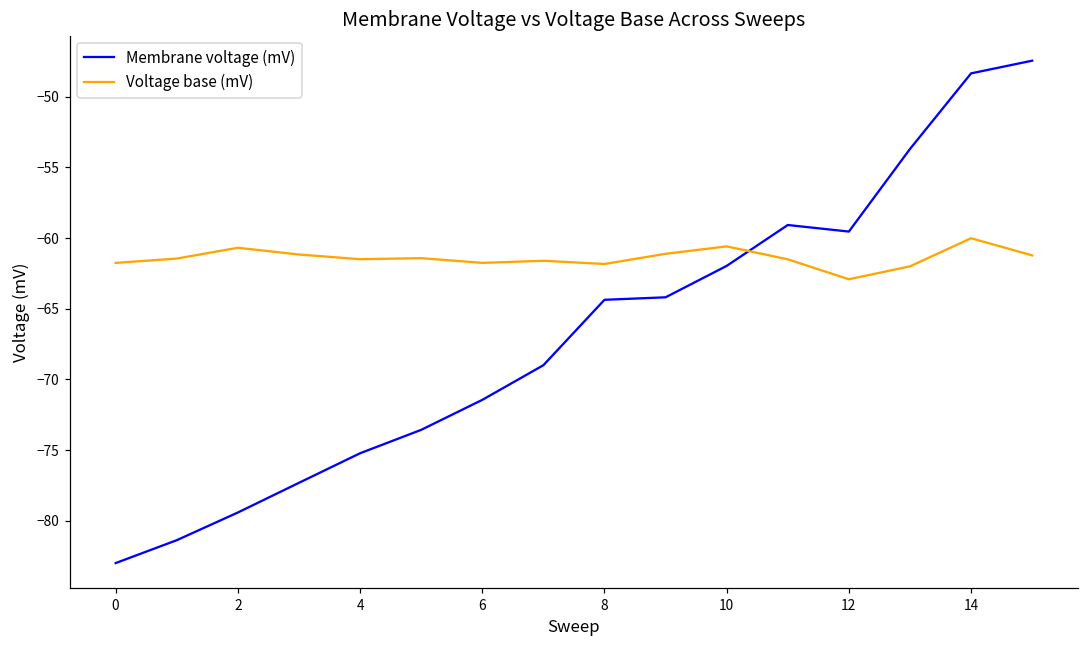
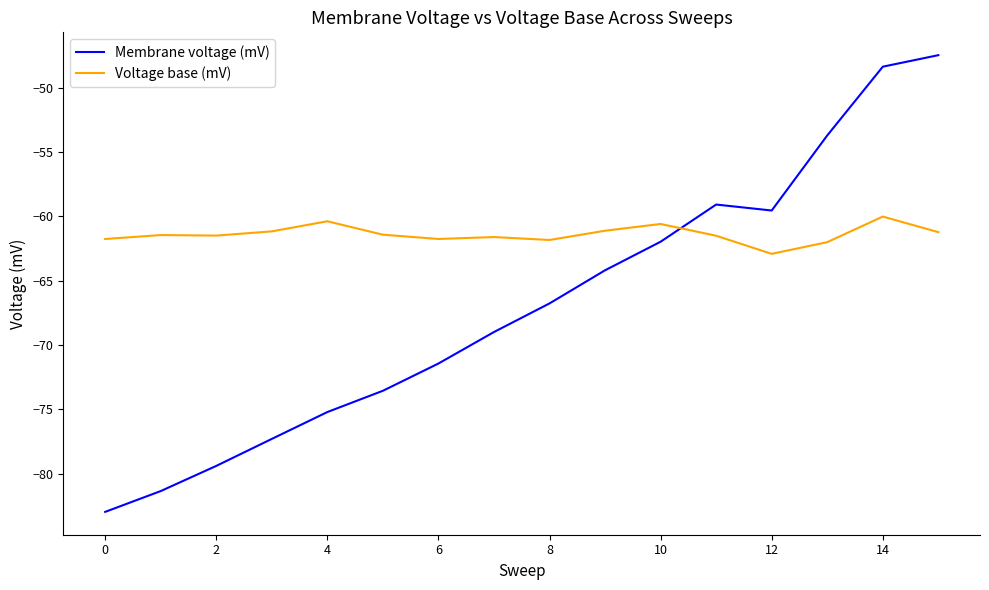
  {
    "Membrane voltage (mV)": {
      "0": -83.0,
      "2": -79.4,
      "4": -75.2,
      "6": -71.4,
-     "8": -64.4,
+     "8": -66.8,
      "10": -62.0,
      "12": -59.5,
      "14": -48.4
    },
    "Voltage base (mV)": {
      "0": -61.8,
-     "2": -60.7,
-     "4": -61.5,
+     "2": -61.5,
+     "4": -60.4,
      "6": -61.8,
      "8": -61.8,
      "10": -60.6,
      "12": -62.9,
      "14": -60.0
    }
  }
